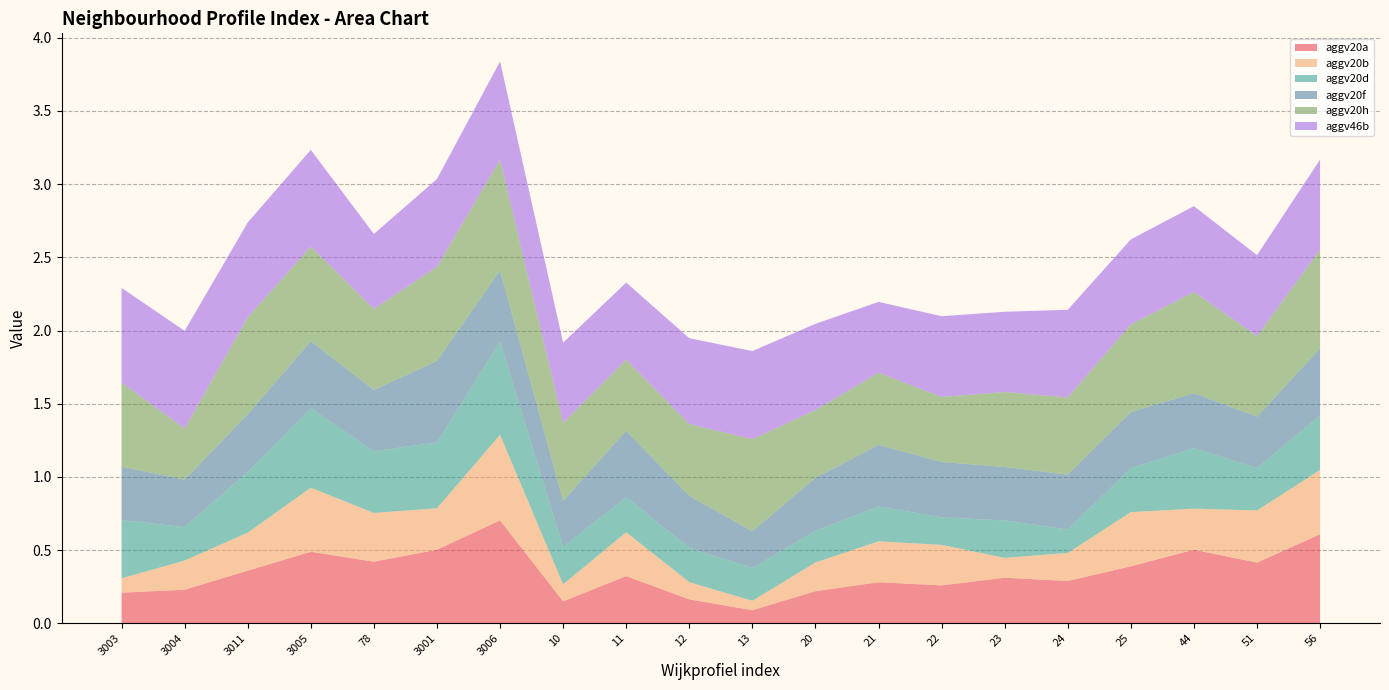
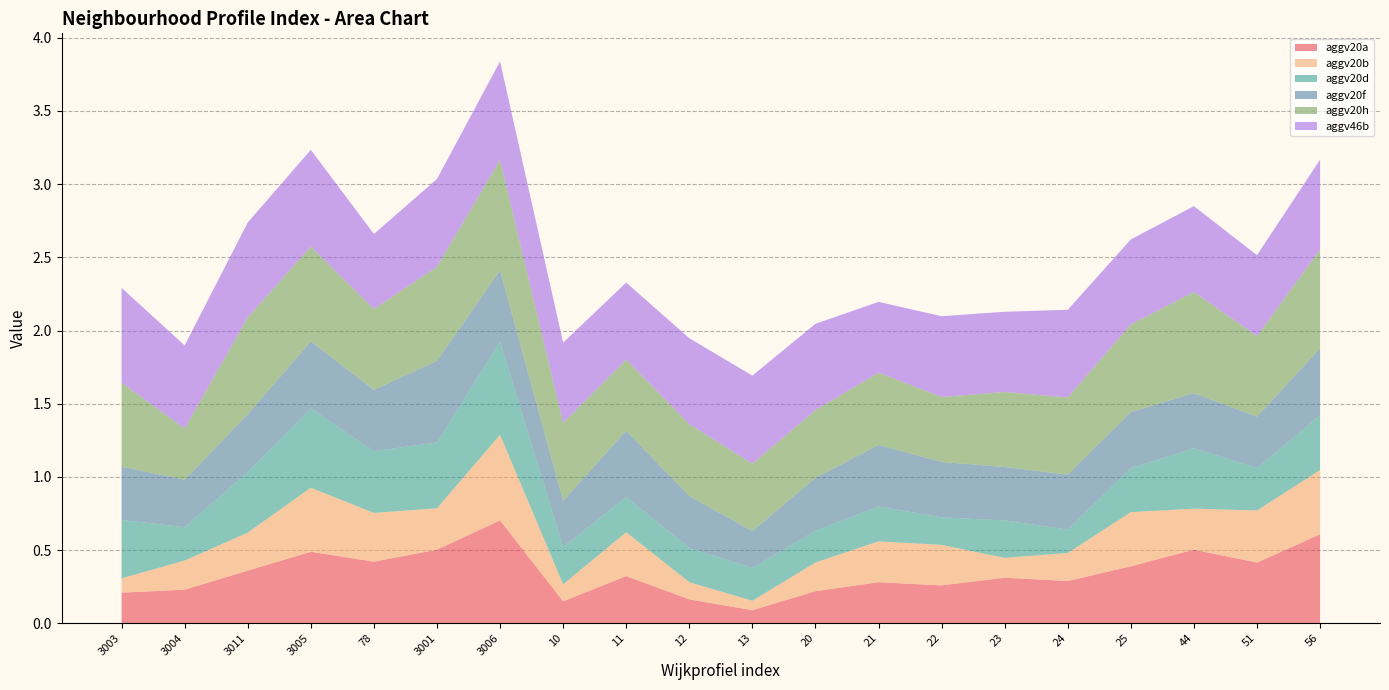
  {
    "aggv20a": {
      "3003": 0.21,
      "3004": 0.23,
      "3011": 0.36,
      "3005": 0.49,
      "78": 0.42,
      "3001": 0.50,
      "3006": 0.70,
      "10": 0.15,
      "11": 0.32,
      "12": 0.16,
      "13": 0.09,
      "20": 0.22,
      "21": 0.28,
      "22": 0.26,
      "23": 0.31,
      "24": 0.29,
      "25": 0.39,
      "44": 0.50,
      "51": 0.41,
      "56": 0.61
    },
    "aggv20b": {
      "3003": 0.10,
      "3004": 0.20,
      "3011": 0.26,
      "3005": 0.44,
      "78": 0.33,
      "3001": 0.28,
      "3006": 0.58,
      "10": 0.12,
      "11": 0.30,
      "12": 0.12,
      "13": 0.06,
      "20": 0.20,
      "21": 0.28,
      "22": 0.28,
      "23": 0.14,
      "24": 0.19,
      "25": 0.37,
      "44": 0.28,
      "51": 0.36,
      "56": 0.44
    },
    "aggv20h": {
      "3003": 0.57,
      "3004": 0.35,
      "3011": 0.66,
      "3005": 0.65,
      "78": 0.55,
      "3001": 0.64,
      "3006": 0.76,
      "10": 0.53,
      "11": 0.49,
      "12": 0.49,
-     "13": 0.63,
+     "13": 0.46,
      "20": 0.46,
      "21": 0.49,
      "22": 0.44,
      "23": 0.51,
      "24": 0.53,
      "25": 0.60,
      "44": 0.69,
      "51": 0.55,
      "56": 0.67
    },
    "aggv46b": {
      "3003": 0.65,
-     "3004": 0.67,
+     "3004": 0.57,
      "3011": 0.65,
      "3005": 0.66,
      "78": 0.51,
      "3001": 0.60,
      "3006": 0.67,
      "10": 0.55,
      "11": 0.53,
      "12": 0.59,
      "13": 0.60,
      "20": 0.59,
      "21": 0.48,
      "22": 0.55,
      "23": 0.55,
      "24": 0.60,
      "25": 0.58,
      "44": 0.59,
      "51": 0.55,
      "56": 0.61
    }
  }
